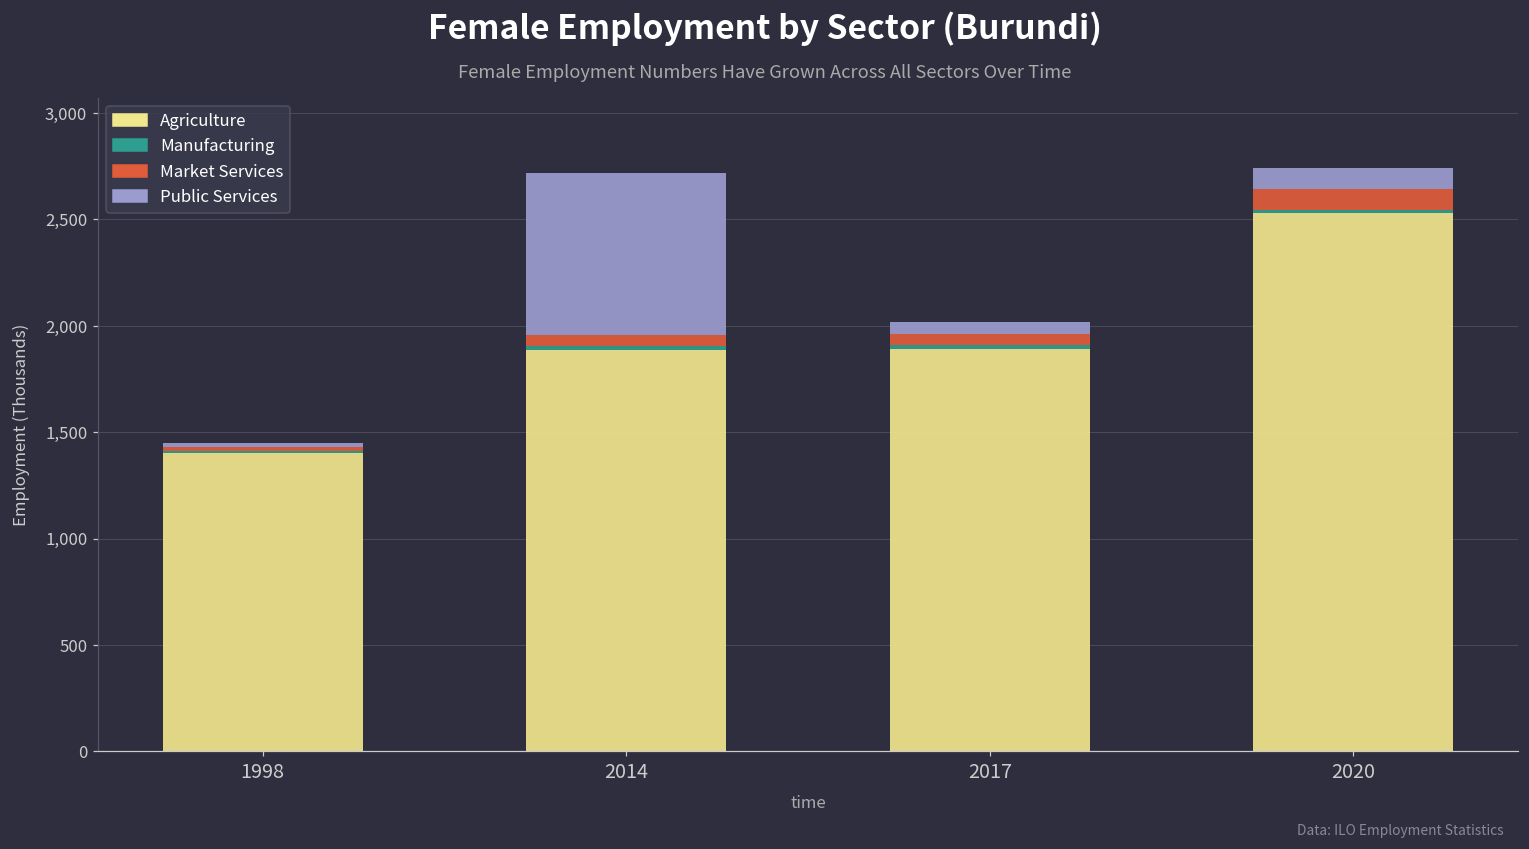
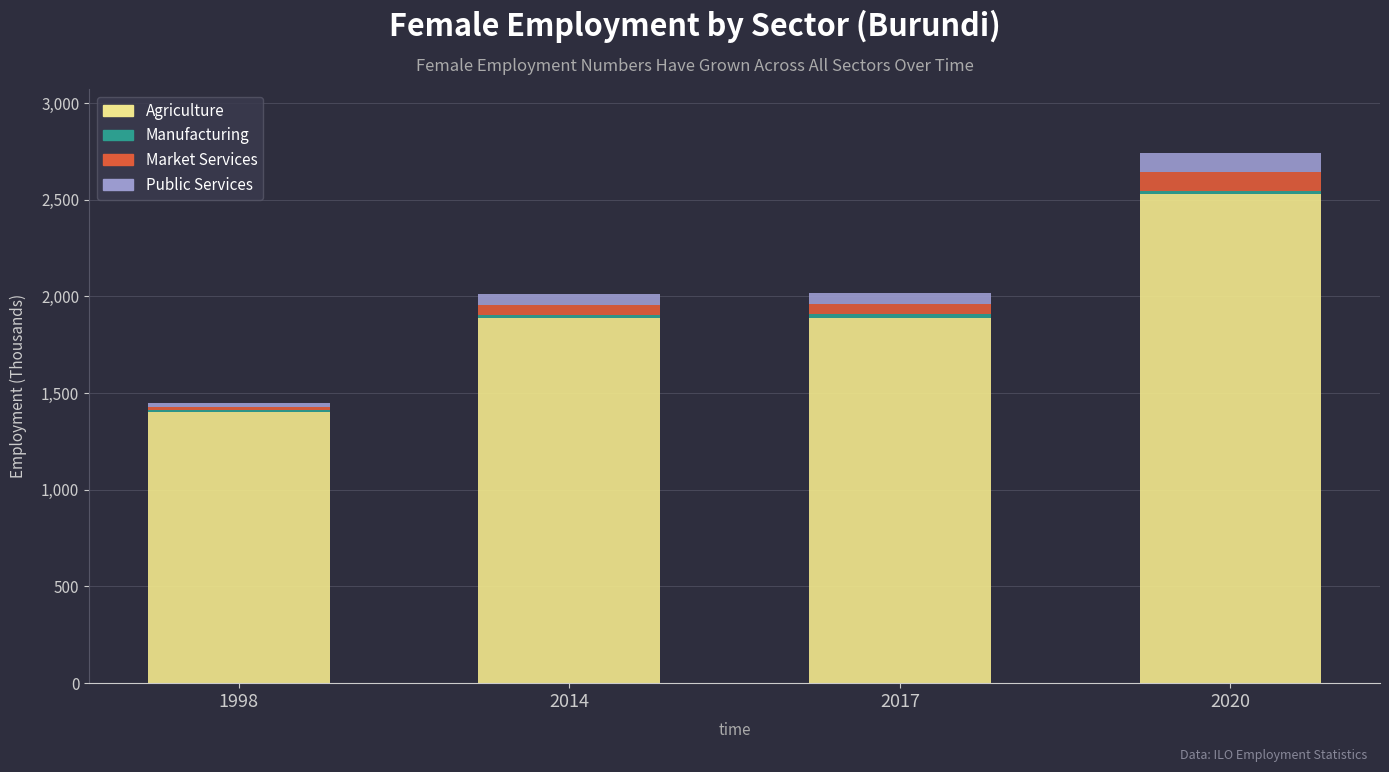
  {
    "Agriculture": {
      "1998": "1,400",
      "2014": "1,890",
      "2017": "1,890",
      "2020": "2,530"
    },
    "Manufacturing": {
      "2014": "20",
      "2017": "20"
    },
    "Market Services": {
      "1998": "20",
      "2014": "50",
      "2017": "60",
      "2020": "100"
    },
    "Public Services": {
      "1998": "20",
-     "2014": "760",
+     "2014": "60",
      "2017": "50",
      "2020": "100"
    }
  }
